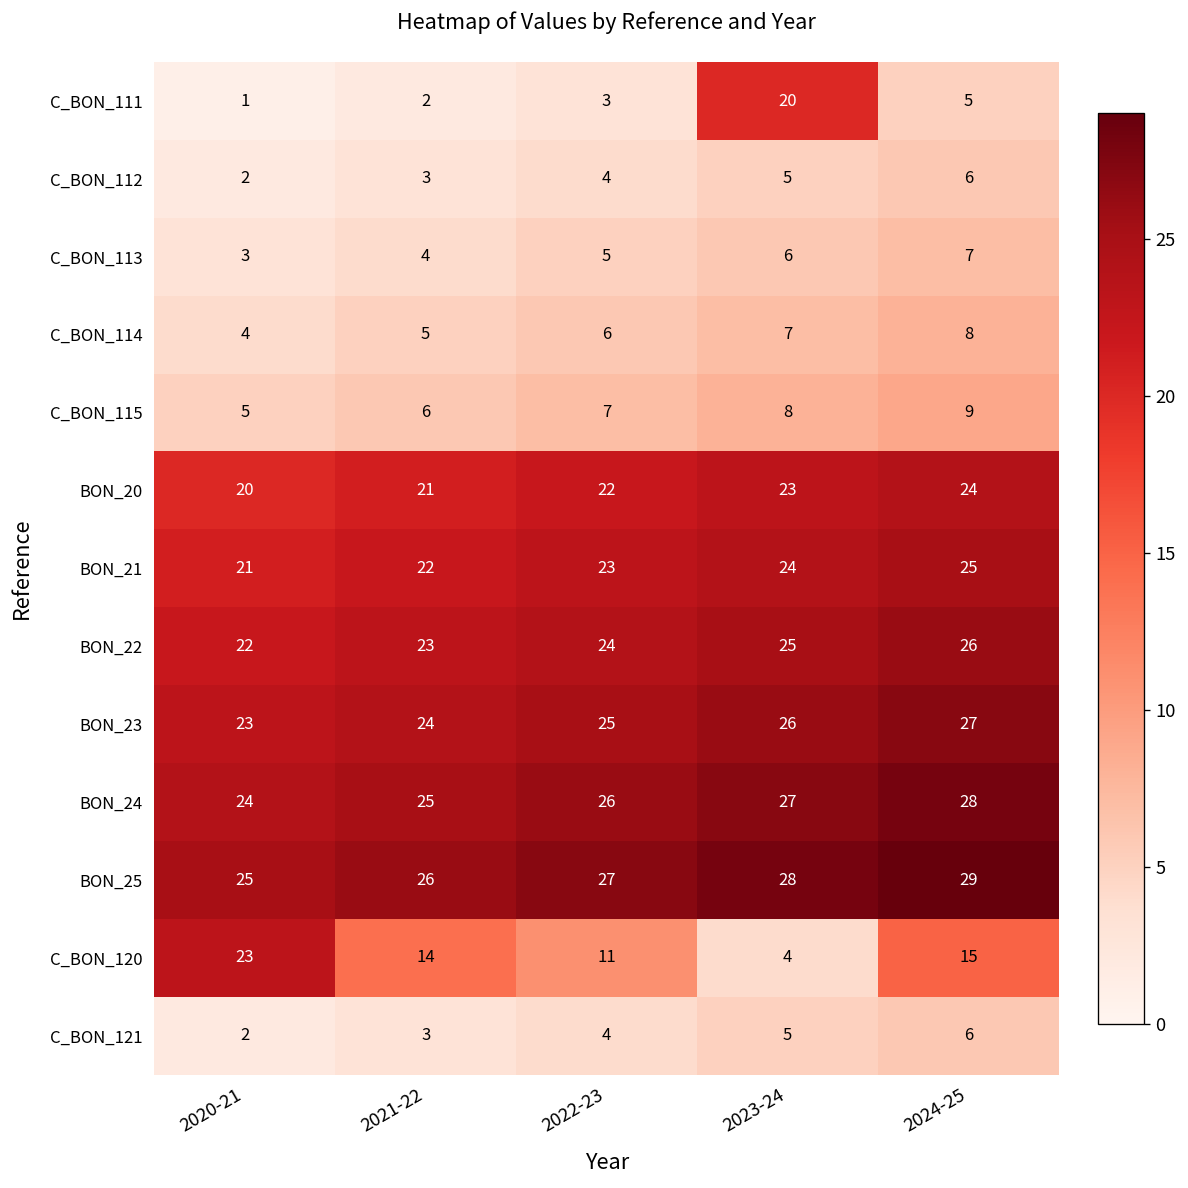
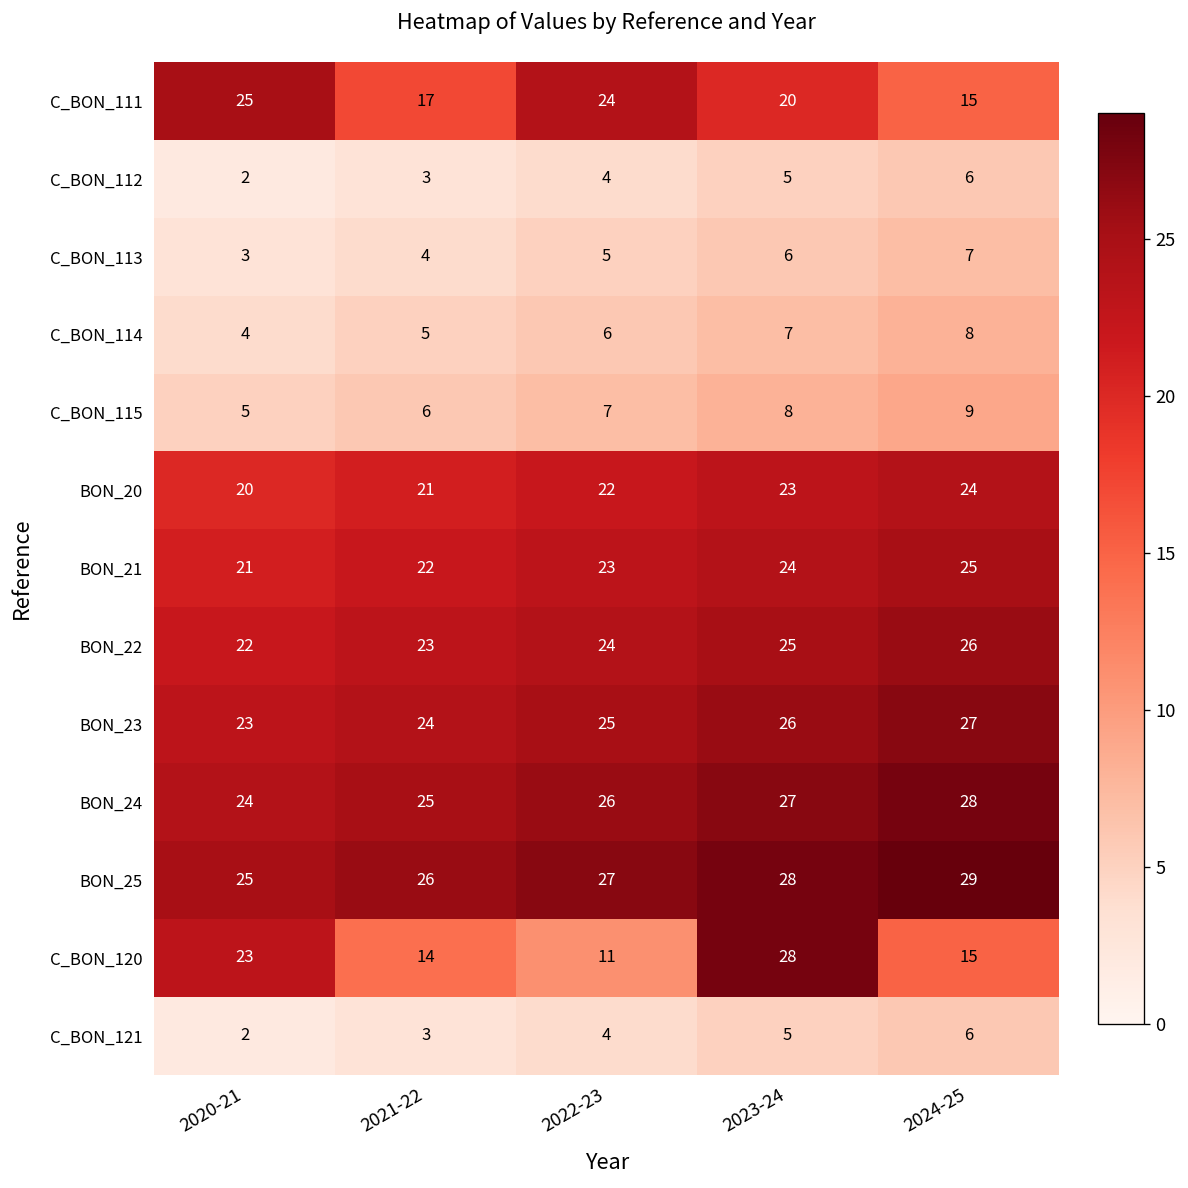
  {
    "C_BON_111": {
-     "2020-21": 1,
-     "2021-22": 2,
-     "2022-23": 3,
+     "2020-21": 25,
+     "2021-22": 17,
+     "2022-23": 24,
      "2023-24": 20,
-     "2024-25": 5
+     "2024-25": 15
    },
    "C_BON_112": {
      "2020-21": 2,
      "2021-22": 3,
      "2022-23": 4,
      "2023-24": 5,
      "2024-25": 6
    },
    "C_BON_113": {
      "2020-21": 3,
      "2021-22": 4,
      "2022-23": 5,
      "2023-24": 6,
      "2024-25": 7
    },
    "C_BON_114": {
      "2020-21": 4,
      "2021-22": 5,
      "2022-23": 6,
      "2023-24": 7,
      "2024-25": 8
    },
    "C_BON_115": {
      "2020-21": 5,
      "2021-22": 6,
      "2022-23": 7,
      "2023-24": 8,
      "2024-25": 9
    },
    "BON_20": {
      "2020-21": 20,
      "2021-22": 21,
      "2022-23": 22,
      "2023-24": 23,
      "2024-25": 24
    },
    "BON_21": {
      "2020-21": 21,
      "2021-22": 22,
      "2022-23": 23,
      "2023-24": 24,
      "2024-25": 25
    },
    "BON_22": {
      "2020-21": 22,
      "2021-22": 23,
      "2022-23": 24,
      "2023-24": 25,
      "2024-25": 26
    },
    "BON_23": {
      "2020-21": 23,
      "2021-22": 24,
      "2022-23": 25,
      "2023-24": 26,
      "2024-25": 27
    },
    "BON_24": {
      "2020-21": 24,
      "2021-22": 25,
      "2022-23": 26,
      "2023-24": 27,
      "2024-25": 28
    },
    "BON_25": {
      "2020-21": 25,
      "2021-22": 26,
      "2022-23": 27,
      "2023-24": 28,
      "2024-25": 29
    },
    "C_BON_120": {
      "2020-21": 23,
      "2021-22": 14,
      "2022-23": 11,
-     "2023-24": 4,
+     "2023-24": 28,
      "2024-25": 15
    },
    "C_BON_121": {
      "2020-21": 2,
      "2021-22": 3,
      "2022-23": 4,
      "2023-24": 5,
      "2024-25": 6
    }
  }
